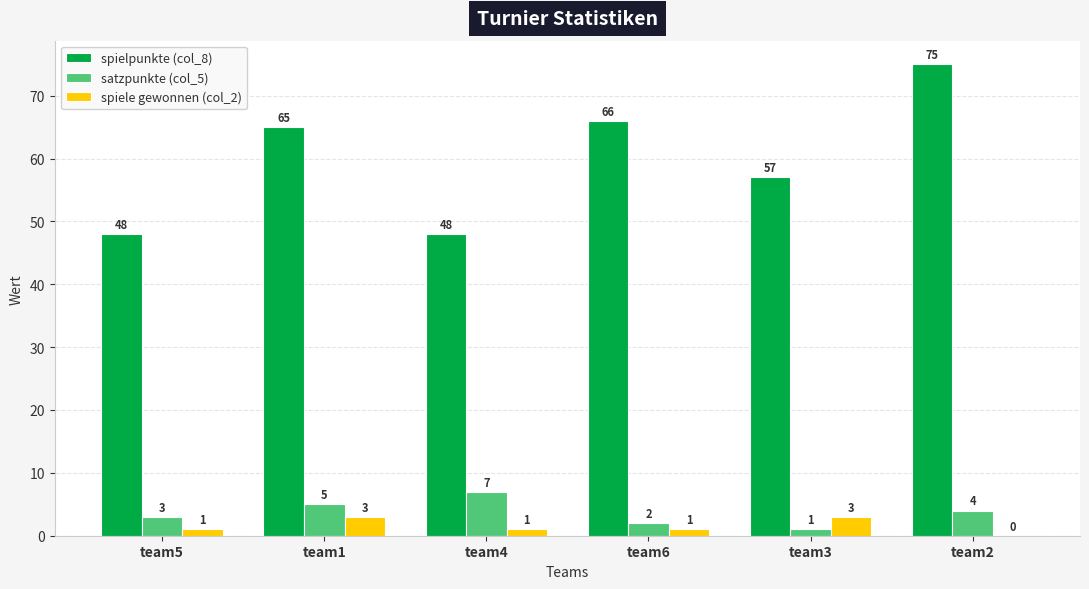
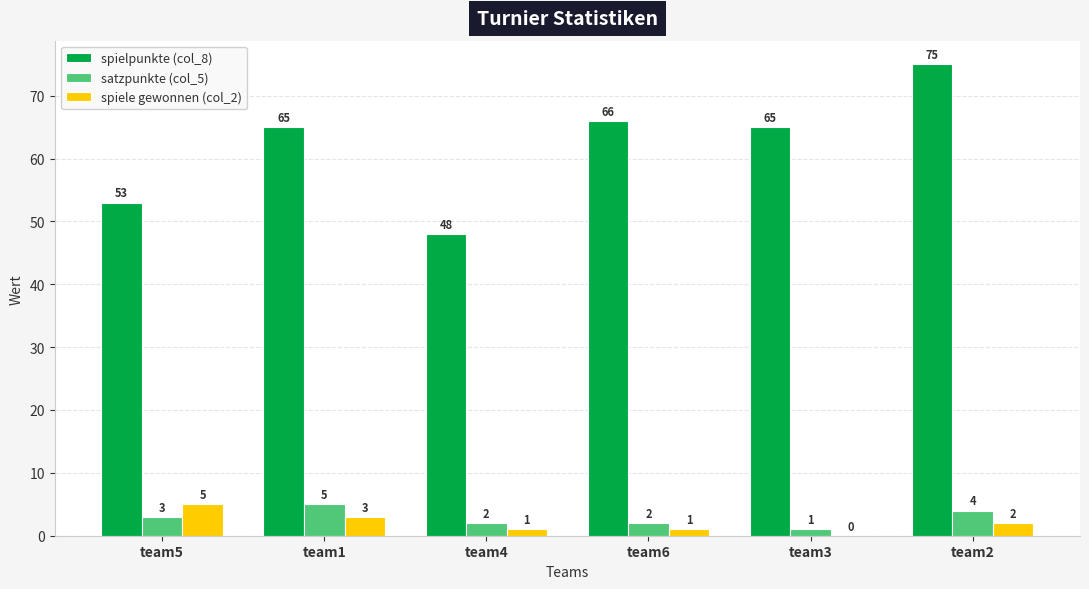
  {
    "spielpunkte (col_8)": {
-     "team5": 48,
+     "team5": 53,
      "team1": 65,
      "team4": 48,
      "team6": 66,
-     "team3": 57,
+     "team3": 65,
      "team2": 75
    },
    "satzpunkte (col_5)": {
      "team5": 3,
      "team1": 5,
-     "team4": 7,
+     "team4": 2,
      "team6": 2,
      "team3": 1,
      "team2": 4
    },
    "spiele gewonnen (col_2)": {
-     "team5": 1,
+     "team5": 5,
      "team1": 3,
      "team4": 1,
      "team6": 1,
-     "team3": 3,
-     "team2": 0
+     "team3": 0,
+     "team2": 2
    }
  }
